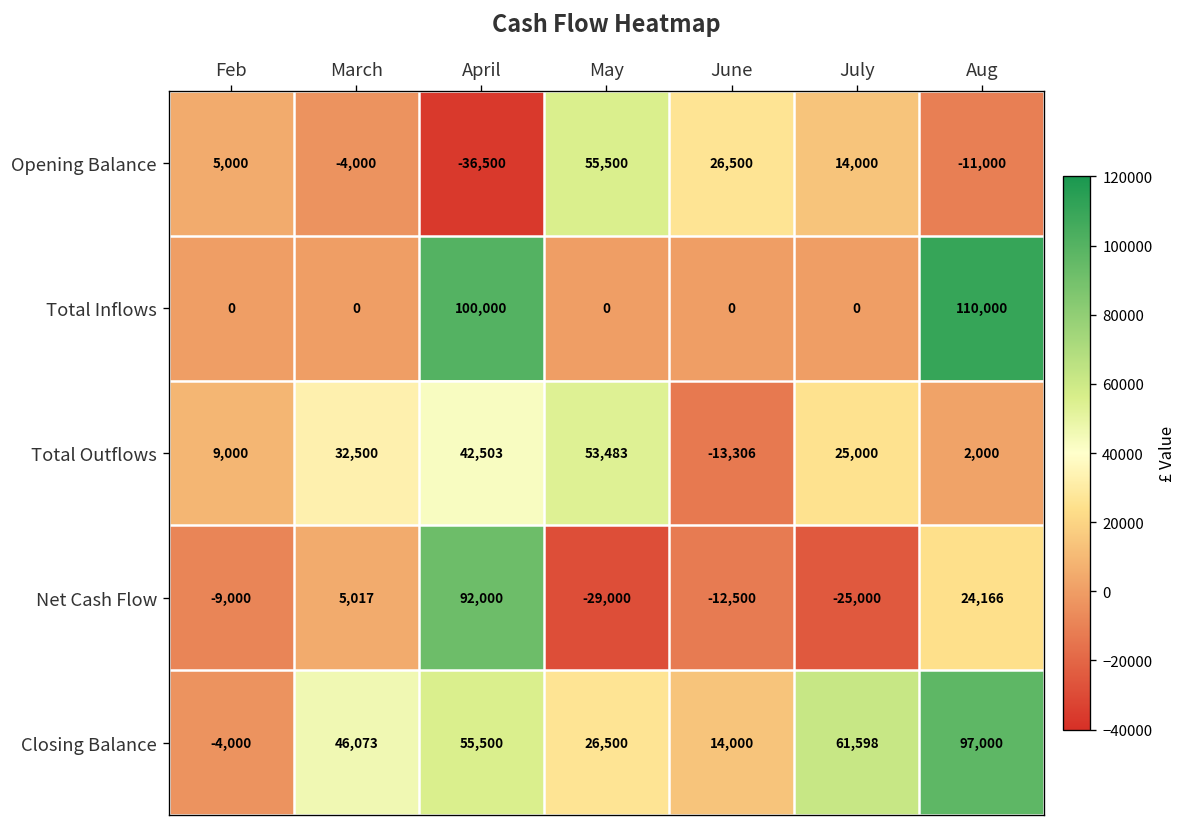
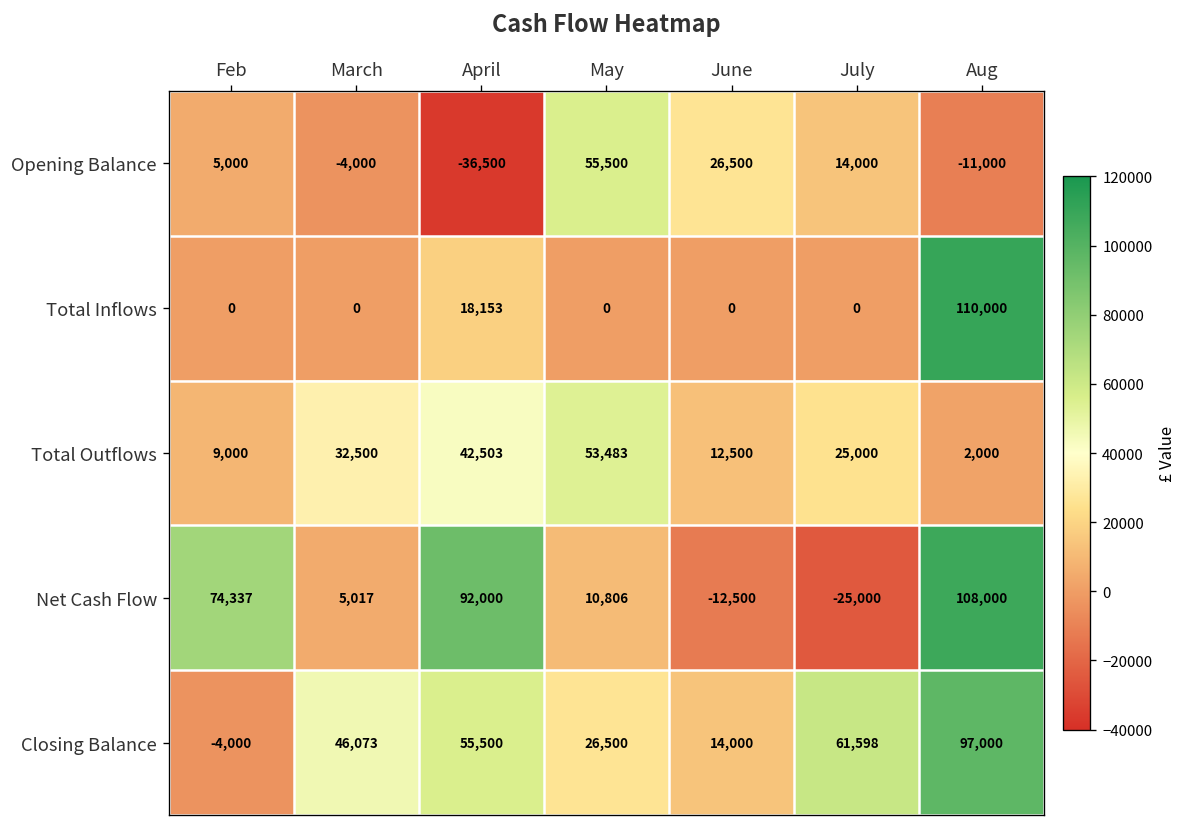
  {
    "Opening Balance": {
      "Feb": "5,000",
      "March": "-4,000",
      "April": "-36,500",
      "May": "55,500",
      "June": "26,500",
      "July": "14,000",
      "Aug": "-11,000"
    },
    "Total Inflows": {
      "Feb": "0",
      "March": "0",
-     "April": "100,000",
+     "April": "18,153",
      "May": "0",
      "June": "0",
      "July": "0",
      "Aug": "110,000"
    },
    "Total Outflows": {
      "Feb": "9,000",
      "March": "32,500",
      "April": "42,503",
      "May": "53,483",
-     "June": "-13,306",
+     "June": "12,500",
      "July": "25,000",
      "Aug": "2,000"
    },
    "Net Cash Flow": {
-     "Feb": "-9,000",
+     "Feb": "74,337",
      "March": "5,017",
      "April": "92,000",
-     "May": "-29,000",
+     "May": "10,806",
      "June": "-12,500",
      "July": "-25,000",
-     "Aug": "24,166"
+     "Aug": "108,000"
    },
    "Closing Balance": {
      "Feb": "-4,000",
      "March": "46,073",
      "April": "55,500",
      "May": "26,500",
      "June": "14,000",
      "July": "61,598",
      "Aug": "97,000"
    }
  }
